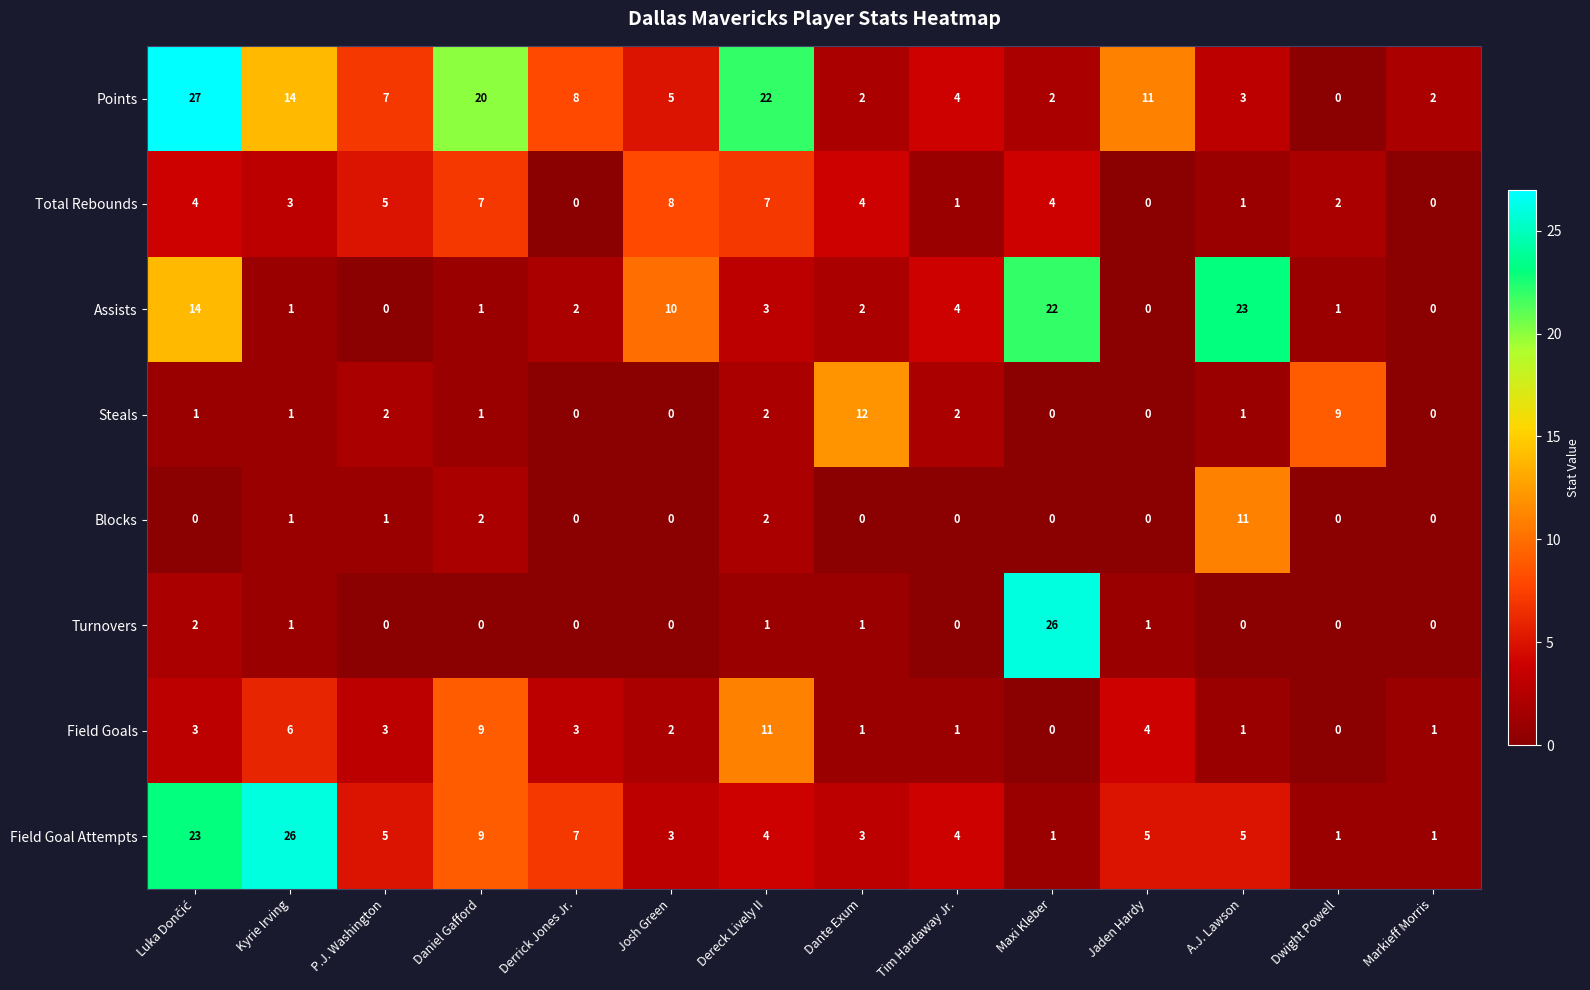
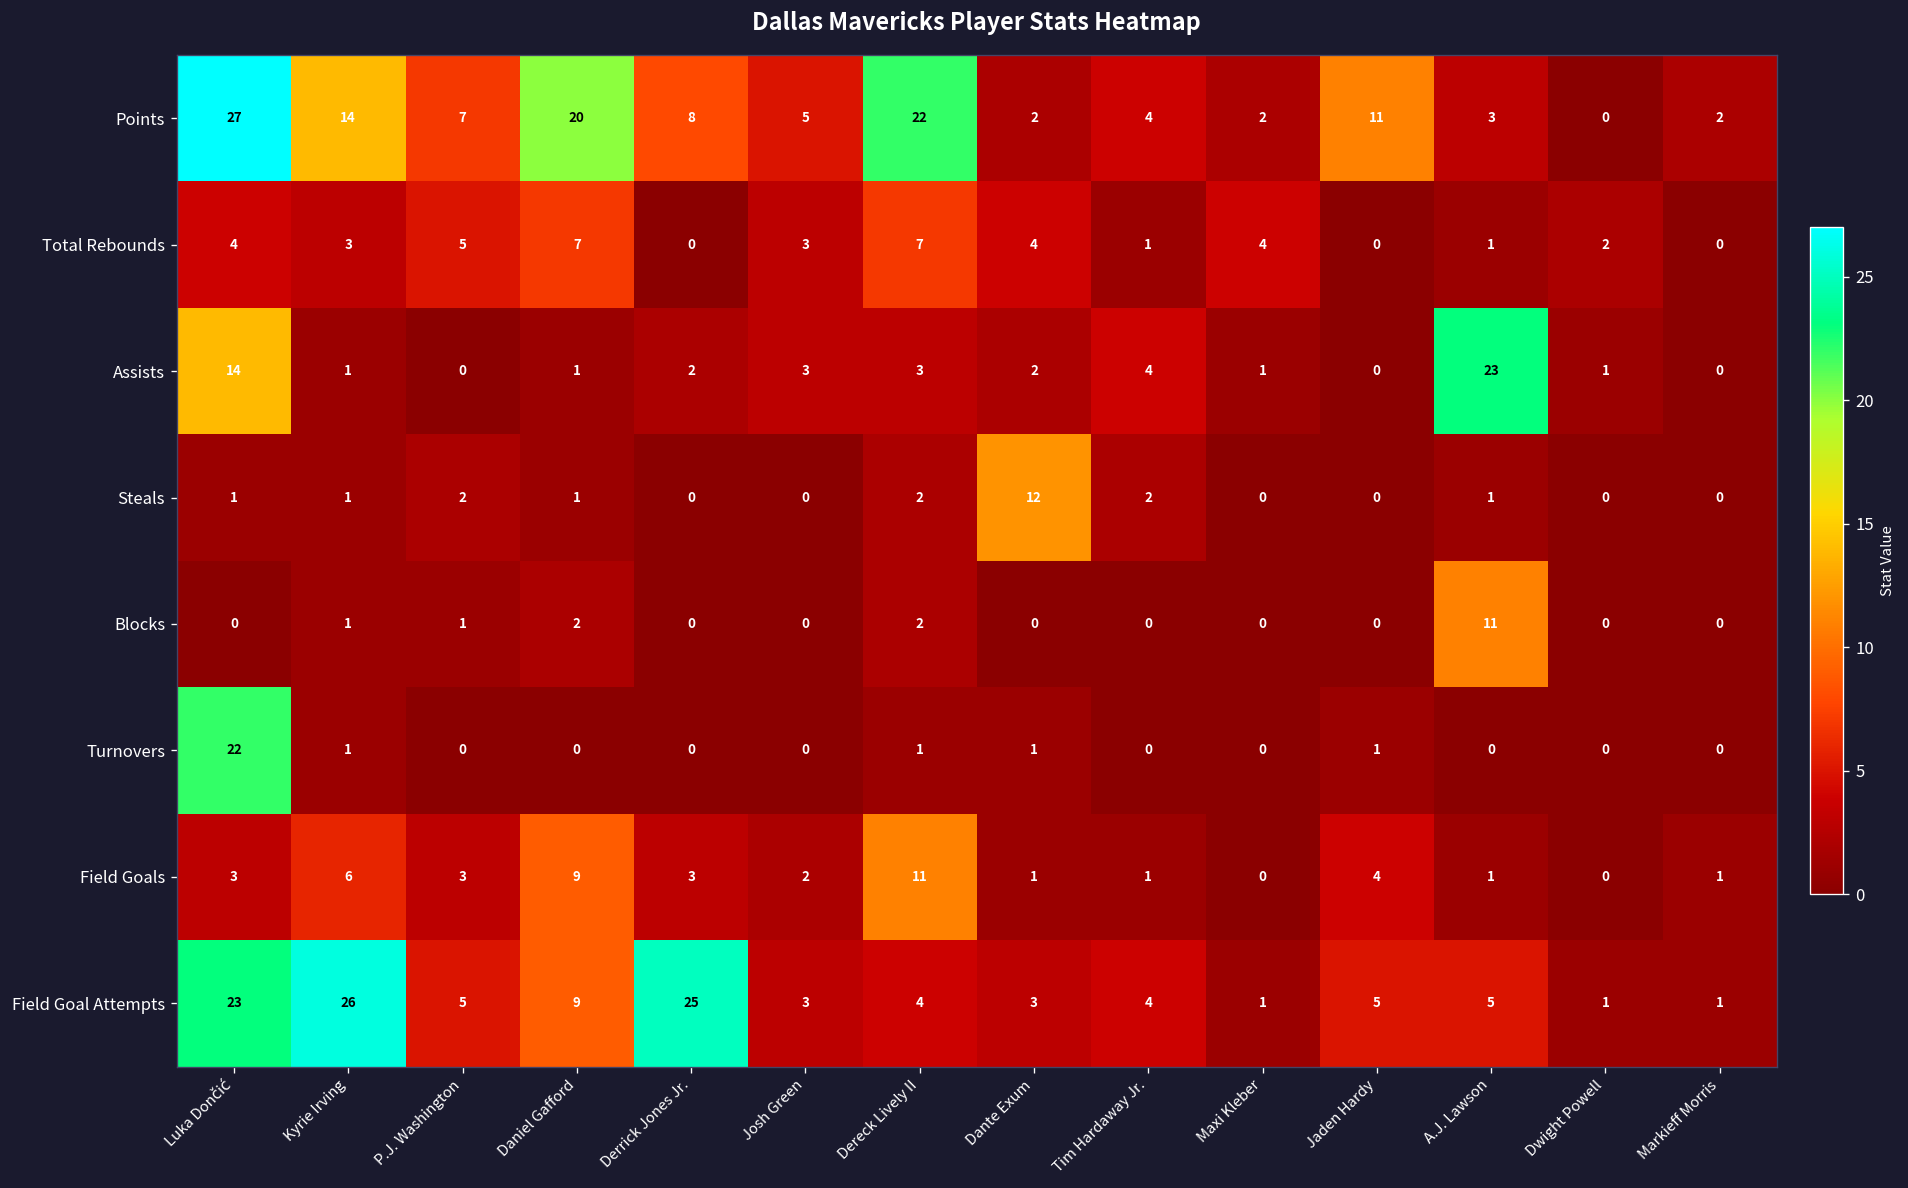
  {
    "Points": {
      "Luka Dončić": 27,
      "Kyrie Irving": 14,
      "P.J. Washington": 7,
      "Daniel Gafford": 20,
      "Derrick Jones Jr.": 8,
      "Josh Green": 5,
      "Dereck Lively II": 22,
      "Dante Exum": 2,
      "Tim Hardaway Jr.": 4,
      "Maxi Kleber": 2,
      "Jaden Hardy": 11,
      "A.J. Lawson": 3,
      "Dwight Powell": 0,
      "Markieff Morris": 2
    },
    "Total Rebounds": {
      "Luka Dončić": 4,
      "Kyrie Irving": 3,
      "P.J. Washington": 5,
      "Daniel Gafford": 7,
      "Derrick Jones Jr.": 0,
-     "Josh Green": 8,
+     "Josh Green": 3,
      "Dereck Lively II": 7,
      "Dante Exum": 4,
      "Tim Hardaway Jr.": 1,
      "Maxi Kleber": 4,
      "Jaden Hardy": 0,
      "A.J. Lawson": 1,
      "Dwight Powell": 2,
      "Markieff Morris": 0
    },
    "Assists": {
      "Luka Dončić": 14,
      "Kyrie Irving": 1,
      "P.J. Washington": 0,
      "Daniel Gafford": 1,
      "Derrick Jones Jr.": 2,
-     "Josh Green": 10,
+     "Josh Green": 3,
      "Dereck Lively II": 3,
      "Dante Exum": 2,
      "Tim Hardaway Jr.": 4,
-     "Maxi Kleber": 22,
+     "Maxi Kleber": 1,
      "Jaden Hardy": 0,
      "A.J. Lawson": 23,
      "Dwight Powell": 1,
      "Markieff Morris": 0
    },
    "Steals": {
      "Luka Dončić": 1,
      "Kyrie Irving": 1,
      "P.J. Washington": 2,
      "Daniel Gafford": 1,
      "Derrick Jones Jr.": 0,
      "Josh Green": 0,
      "Dereck Lively II": 2,
      "Dante Exum": 12,
      "Tim Hardaway Jr.": 2,
      "Maxi Kleber": 0,
      "Jaden Hardy": 0,
      "A.J. Lawson": 1,
-     "Dwight Powell": 9,
+     "Dwight Powell": 0,
      "Markieff Morris": 0
    },
    "Blocks": {
      "Luka Dončić": 0,
      "Kyrie Irving": 1,
      "P.J. Washington": 1,
      "Daniel Gafford": 2,
      "Derrick Jones Jr.": 0,
      "Josh Green": 0,
      "Dereck Lively II": 2,
      "Dante Exum": 0,
      "Tim Hardaway Jr.": 0,
      "Maxi Kleber": 0,
      "Jaden Hardy": 0,
      "A.J. Lawson": 11,
      "Dwight Powell": 0,
      "Markieff Morris": 0
    },
    "Turnovers": {
-     "Luka Dončić": 2,
+     "Luka Dončić": 22,
      "Kyrie Irving": 1,
      "P.J. Washington": 0,
      "Daniel Gafford": 0,
      "Derrick Jones Jr.": 0,
      "Josh Green": 0,
      "Dereck Lively II": 1,
      "Dante Exum": 1,
      "Tim Hardaway Jr.": 0,
-     "Maxi Kleber": 26,
+     "Maxi Kleber": 0,
      "Jaden Hardy": 1,
      "A.J. Lawson": 0,
      "Dwight Powell": 0,
      "Markieff Morris": 0
    },
    "Field Goals": {
      "Luka Dončić": 3,
      "Kyrie Irving": 6,
      "P.J. Washington": 3,
      "Daniel Gafford": 9,
      "Derrick Jones Jr.": 3,
      "Josh Green": 2,
      "Dereck Lively II": 11,
      "Dante Exum": 1,
      "Tim Hardaway Jr.": 1,
      "Maxi Kleber": 0,
      "Jaden Hardy": 4,
      "A.J. Lawson": 1,
      "Dwight Powell": 0,
      "Markieff Morris": 1
    },
    "Field Goal Attempts": {
      "Luka Dončić": 23,
      "Kyrie Irving": 26,
      "P.J. Washington": 5,
      "Daniel Gafford": 9,
-     "Derrick Jones Jr.": 7,
+     "Derrick Jones Jr.": 25,
      "Josh Green": 3,
      "Dereck Lively II": 4,
      "Dante Exum": 3,
      "Tim Hardaway Jr.": 4,
      "Maxi Kleber": 1,
      "Jaden Hardy": 5,
      "A.J. Lawson": 5,
      "Dwight Powell": 1,
      "Markieff Morris": 1
    }
  }
